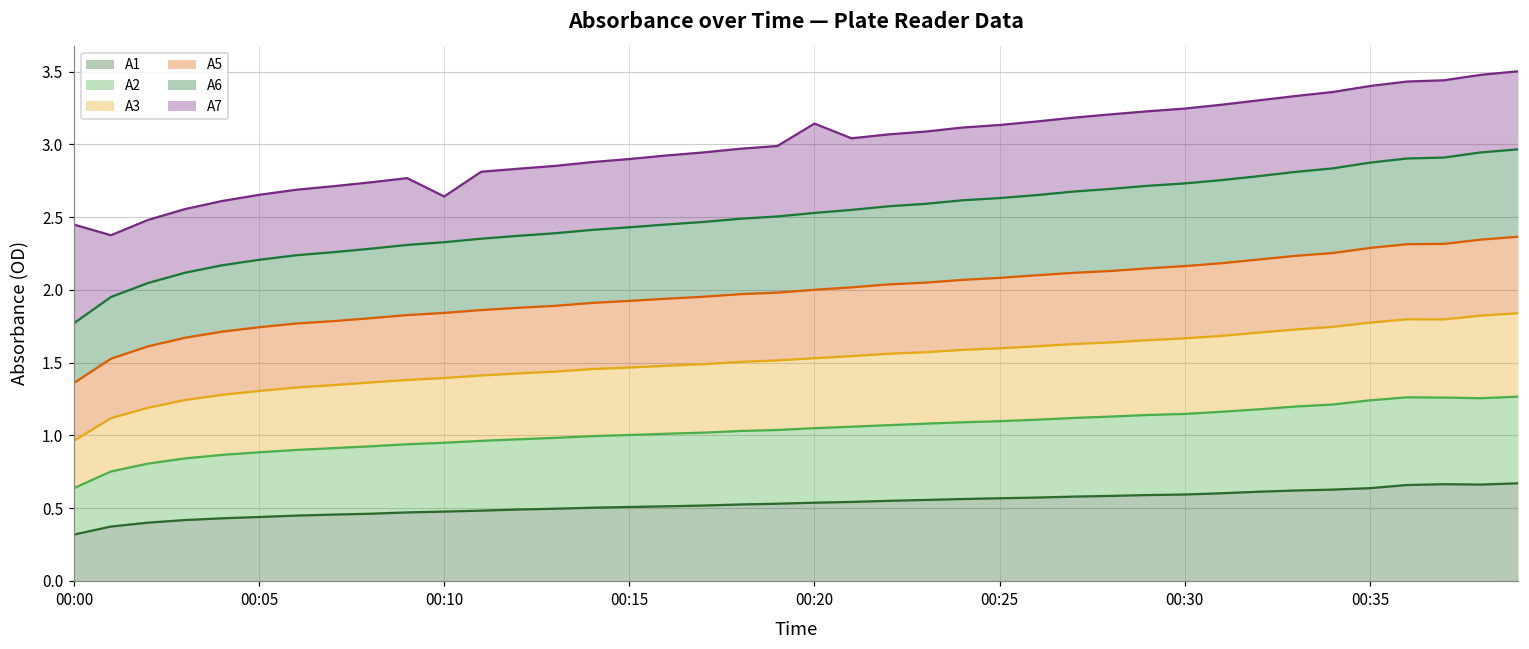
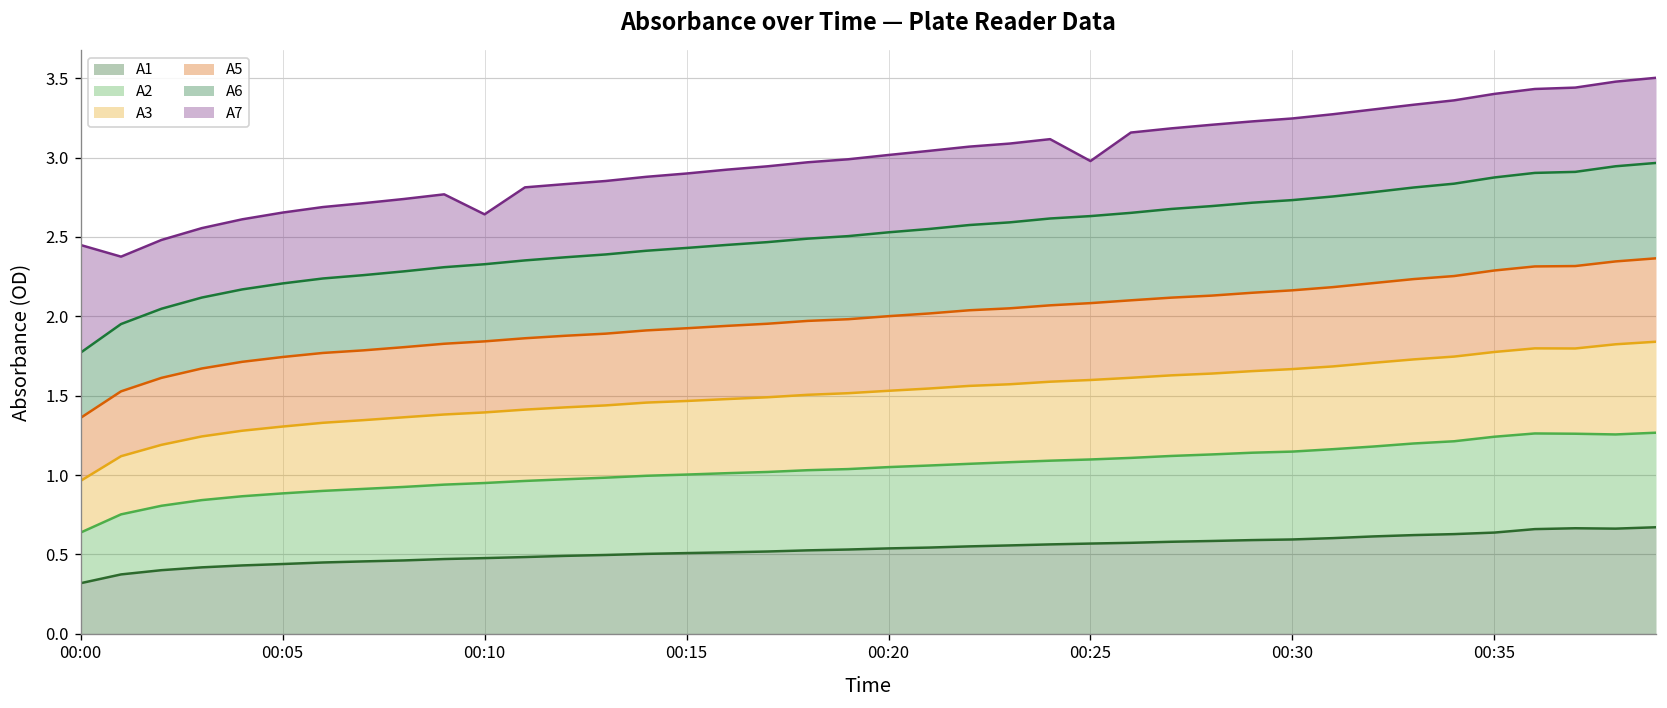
  {
    "A7": {
      "00:00": 0.68,
      "00:05": 0.45,
      "00:10": 0.31,
      "00:15": 0.47,
-     "00:20": 0.61,
-     "00:25": 0.50,
+     "00:20": 0.49,
+     "00:25": 0.35,
      "00:30": 0.51,
      "00:35": 0.53
    }
  }
